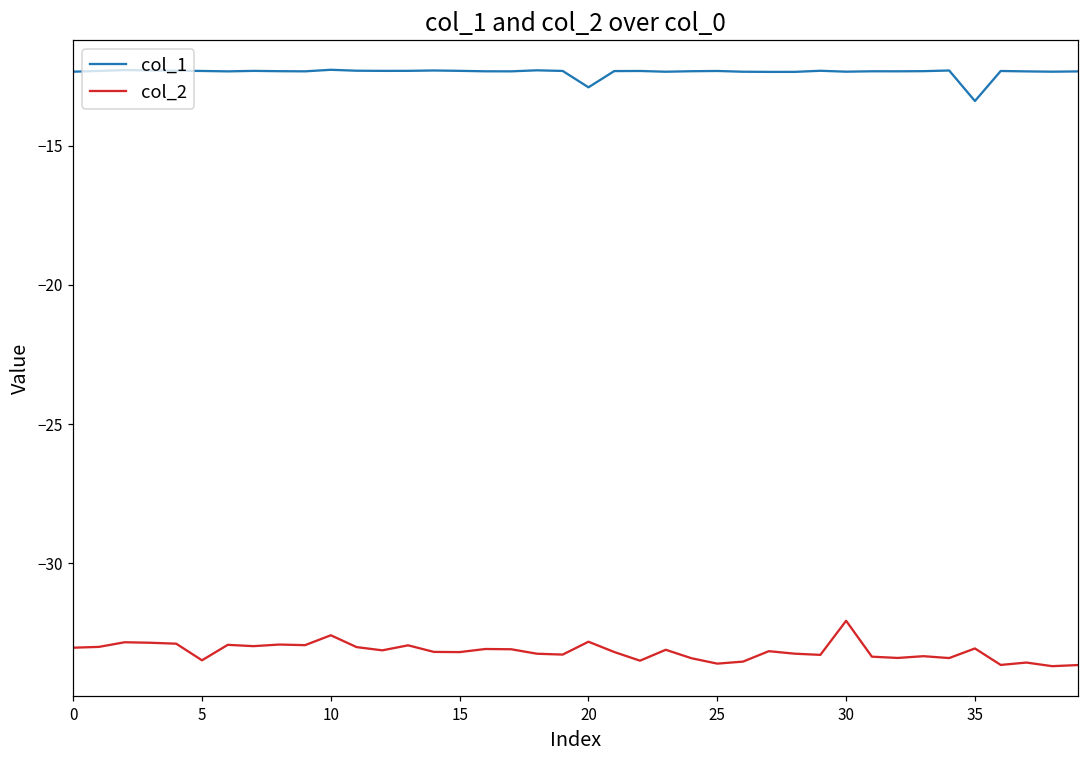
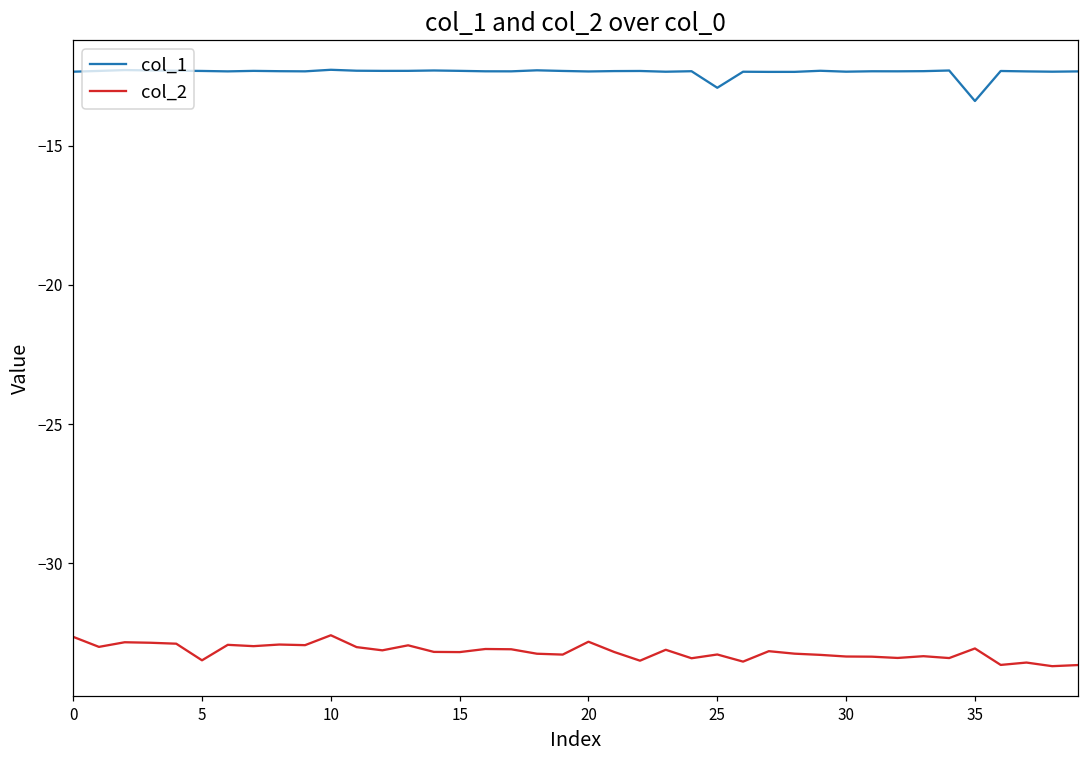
  {
    "col_1": {
      "0": -12.3,
      "5": -12.3,
      "10": -12.3,
      "15": -12.3,
-     "20": -12.9,
-     "25": -12.3,
+     "20": -12.3,
+     "25": -12.9,
      "30": -12.3,
      "35": -13.4
    },
    "col_2": {
-     "0": -33.0,
+     "0": -32.6,
      "5": -33.5,
      "10": -32.6,
      "15": -33.2,
      "20": -32.8,
-     "25": -33.6,
-     "30": -32.1,
+     "25": -33.3,
+     "30": -33.3,
      "35": -33.1
    }
  }
